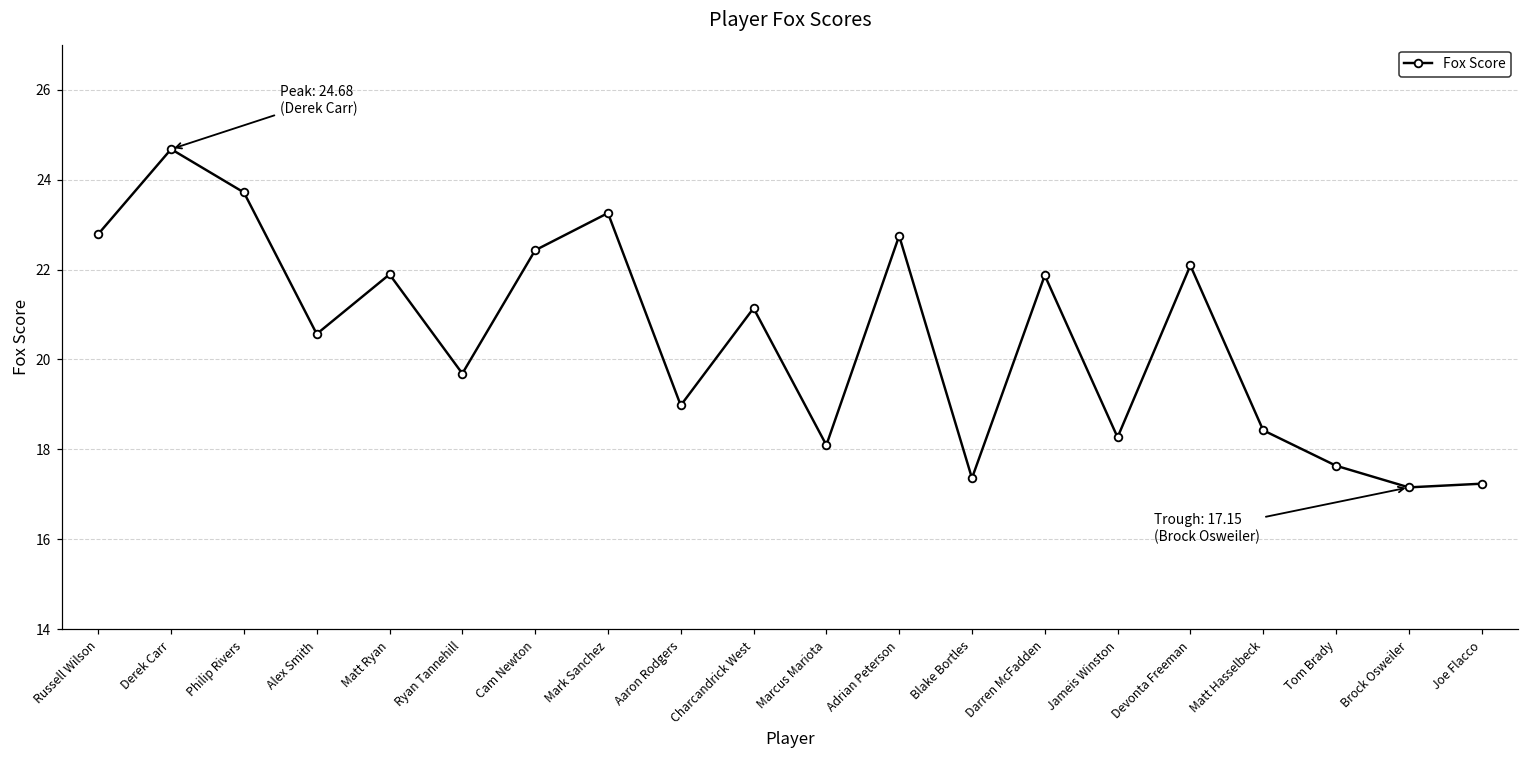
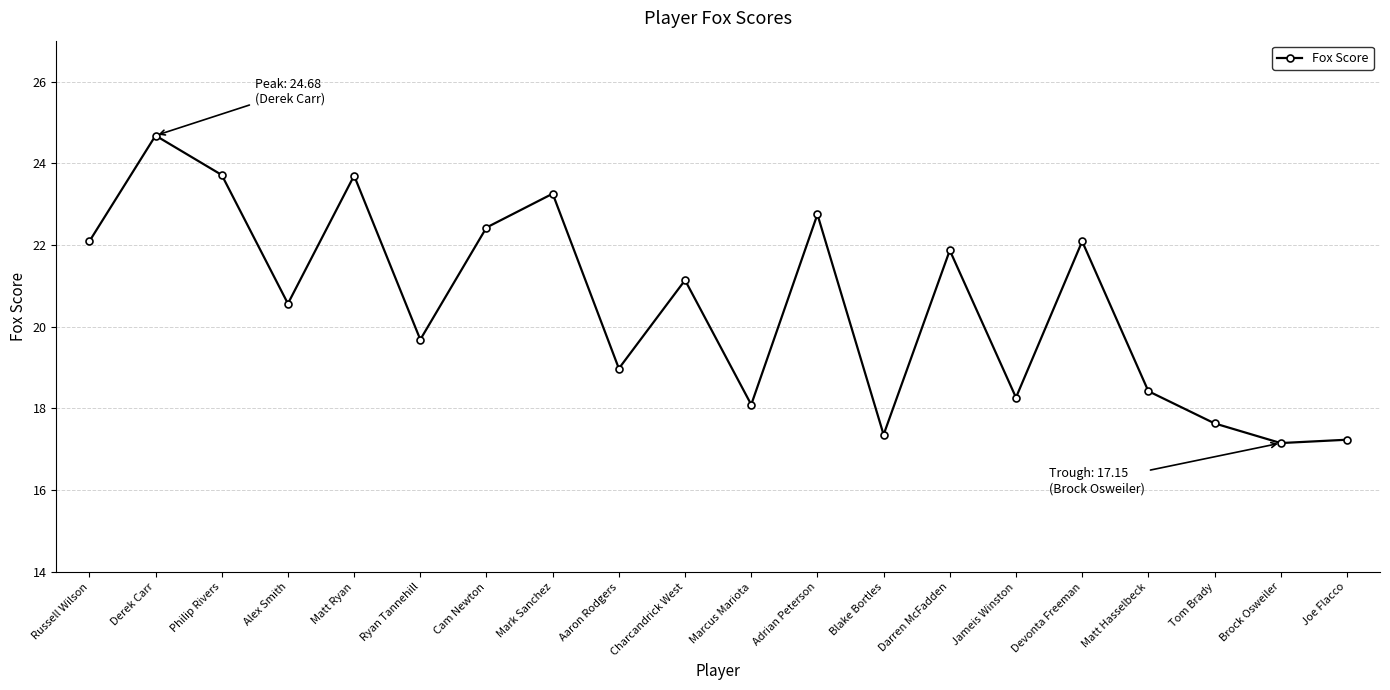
  {
-   "Russell Wilson": 22.8,
+   "Russell Wilson": 22.1,
    "Philip Rivers": 23.7,
    "Alex Smith": 20.6,
-   "Matt Ryan": 21.9,
+   "Matt Ryan": 23.7,
    "Ryan Tannehill": 19.7,
    "Cam Newton": 22.4,
    "Mark Sanchez": 23.3,
    "Aaron Rodgers": 19.0,
    "Charcandrick West": 21.1,
    "Marcus Mariota": 18.1,
    "Adrian Peterson": 22.8,
    "Blake Bortles": 17.4,
    "Darren McFadden": 21.9,
    "Jameis Winston": 18.3,
    "Devonta Freeman": 22.1,
    "Matt Hasselbeck": 18.4,
    "Tom Brady": 17.6,
    "Joe Flacco": 17.2
  }
